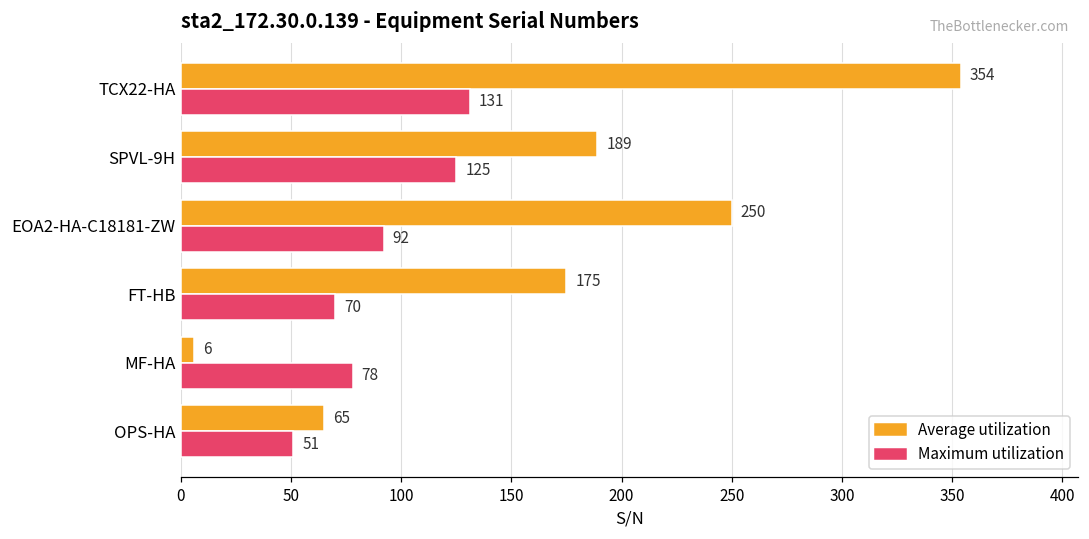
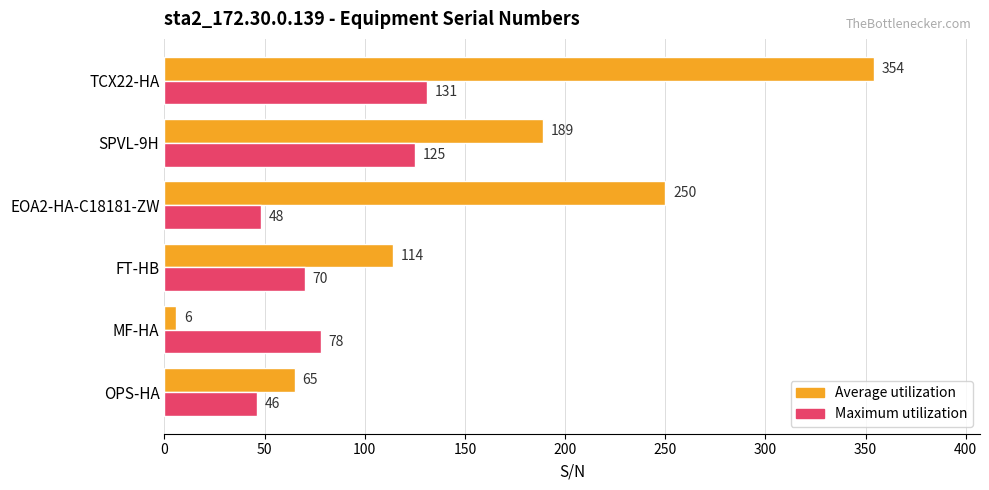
  {
    "Average utilization": {
      "TCX22-HA": 354,
      "SPVL-9H": 189,
      "EOA2-HA-C18181-ZW": 250,
-     "FT-HB": 175,
+     "FT-HB": 114,
      "MF-HA": 6,
      "OPS-HA": 65
    },
    "Maximum utilization": {
      "TCX22-HA": 131,
      "SPVL-9H": 125,
-     "EOA2-HA-C18181-ZW": 92,
+     "EOA2-HA-C18181-ZW": 48,
      "FT-HB": 70,
      "MF-HA": 78,
-     "OPS-HA": 51
+     "OPS-HA": 46
    }
  }
